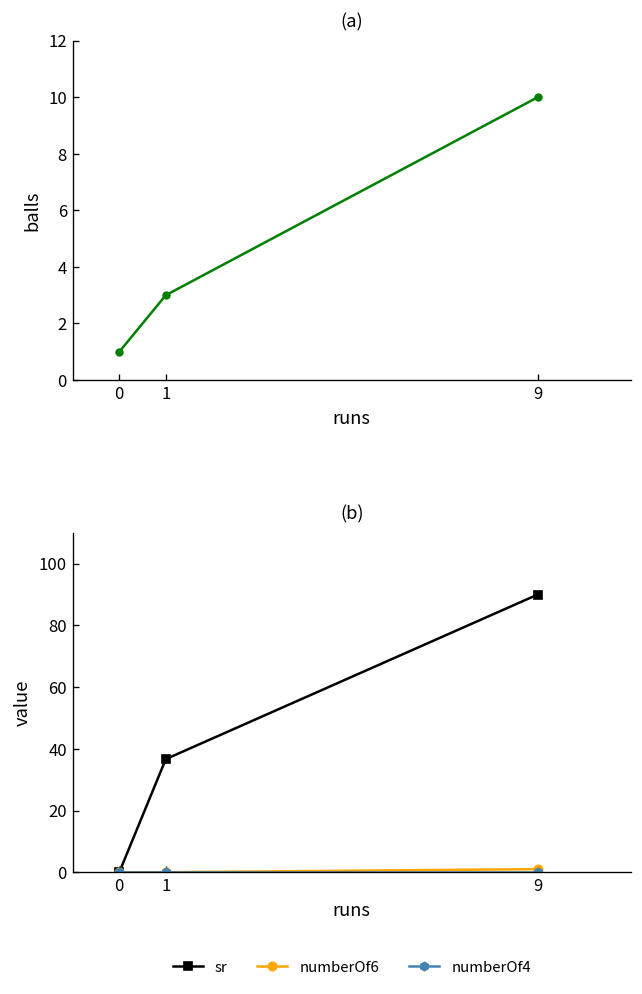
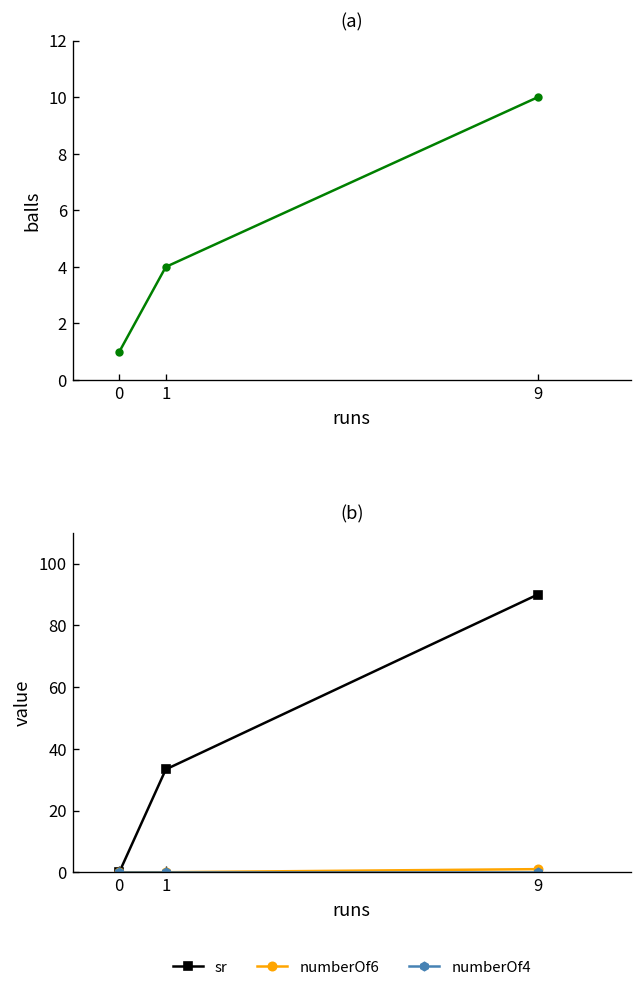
  {
    "(a)": {
      "0": 1,
-     "1": 3,
+     "1": 4,
      "9": 10
    },
    "(b)": {
      "sr": {
-       "1": 37,
+       "1": 33,
        "9": 90
      },
      "numberOf6": {
        "9": 1
      },
      "numberOf4": {
        "9": 0
      }
    }
  }
